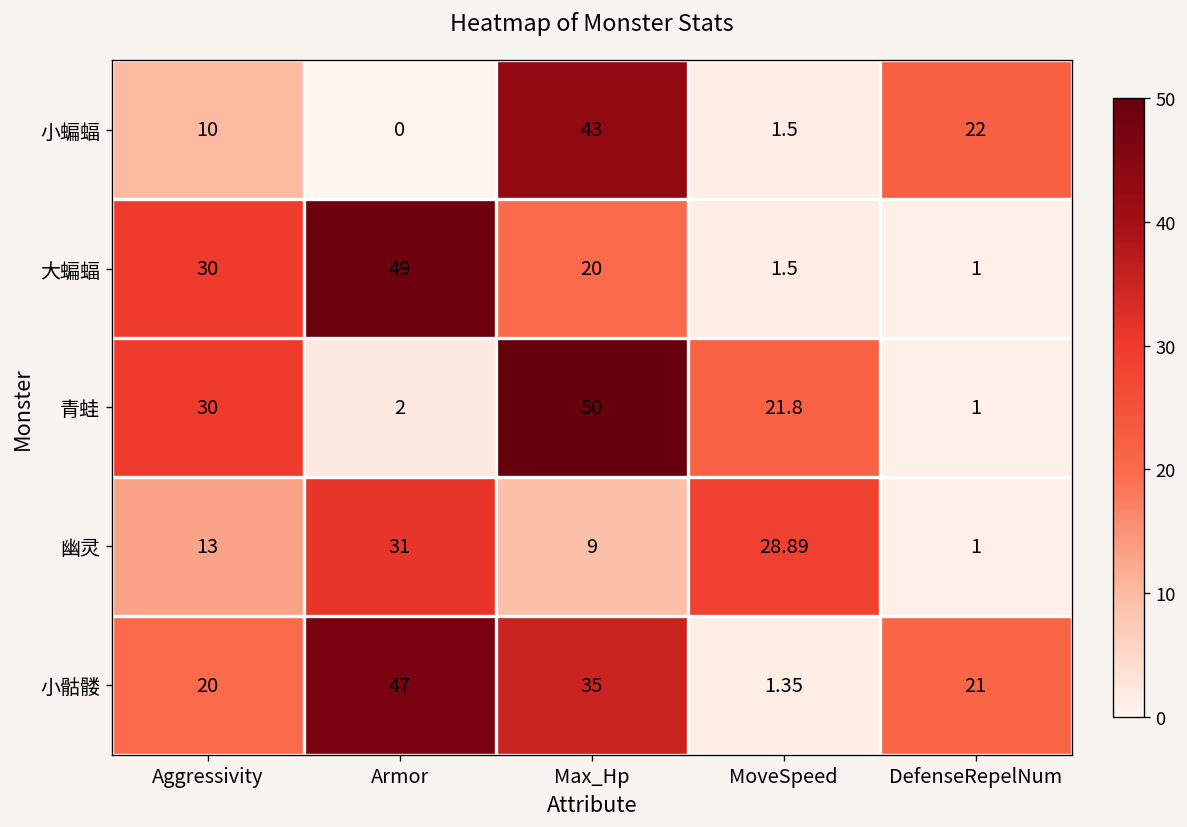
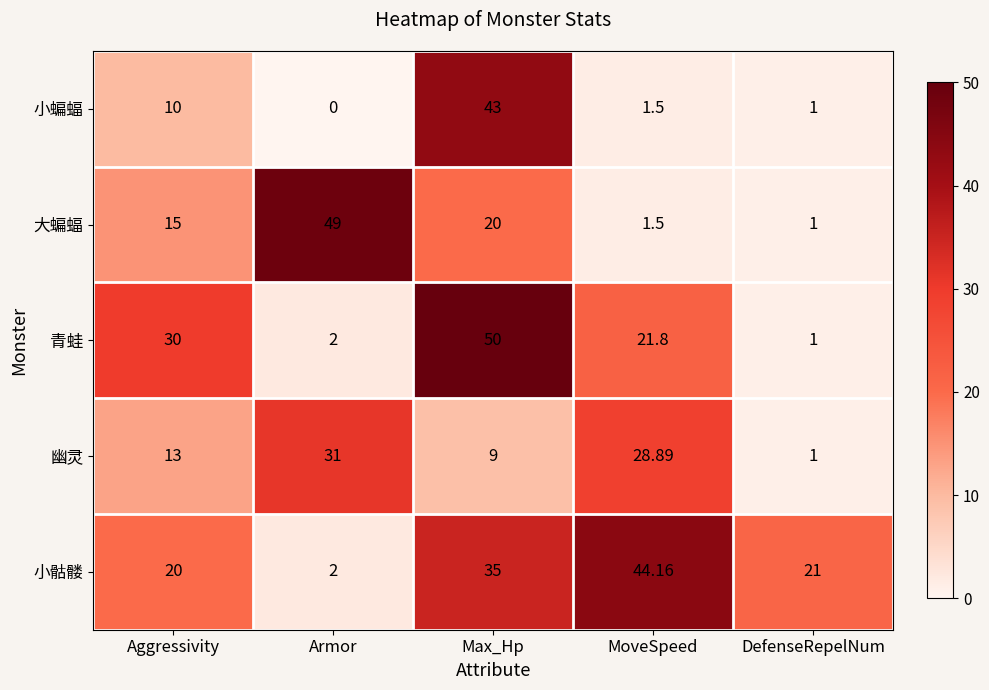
  {
    "小蝙蝠": {
      "Aggressivity": 10,
      "Armor": 0,
      "Max_Hp": 43,
      "MoveSpeed": 1.5,
-     "DefenseRepelNum": 22
+     "DefenseRepelNum": 1
    },
    "大蝙蝠": {
-     "Aggressivity": 30,
+     "Aggressivity": 15,
      "Armor": 49,
      "Max_Hp": 20,
      "MoveSpeed": 1.5,
      "DefenseRepelNum": 1
    },
    "青蛙": {
      "Aggressivity": 30,
      "Armor": 2,
      "Max_Hp": 50,
      "MoveSpeed": 21.8,
      "DefenseRepelNum": 1
    },
    "幽灵": {
      "Aggressivity": 13,
      "Armor": 31,
      "Max_Hp": 9,
      "MoveSpeed": 28.89,
      "DefenseRepelNum": 1
    },
    "小骷髅": {
      "Aggressivity": 20,
-     "Armor": 47,
+     "Armor": 2,
      "Max_Hp": 35,
-     "MoveSpeed": 1.35,
+     "MoveSpeed": 44.16,
      "DefenseRepelNum": 21
    }
  }
